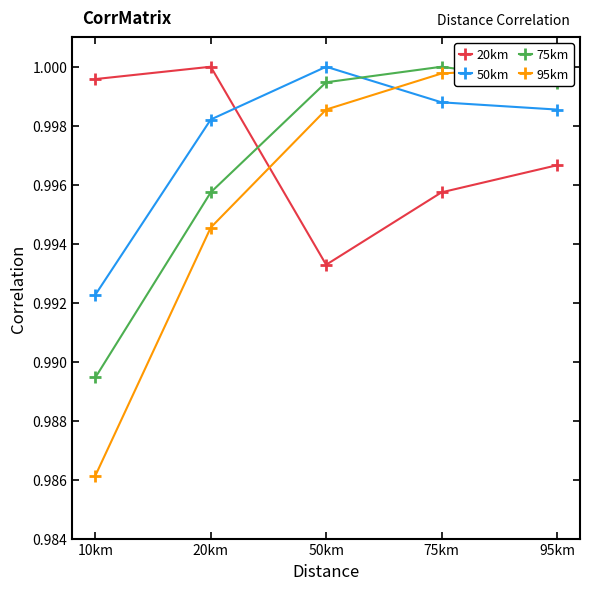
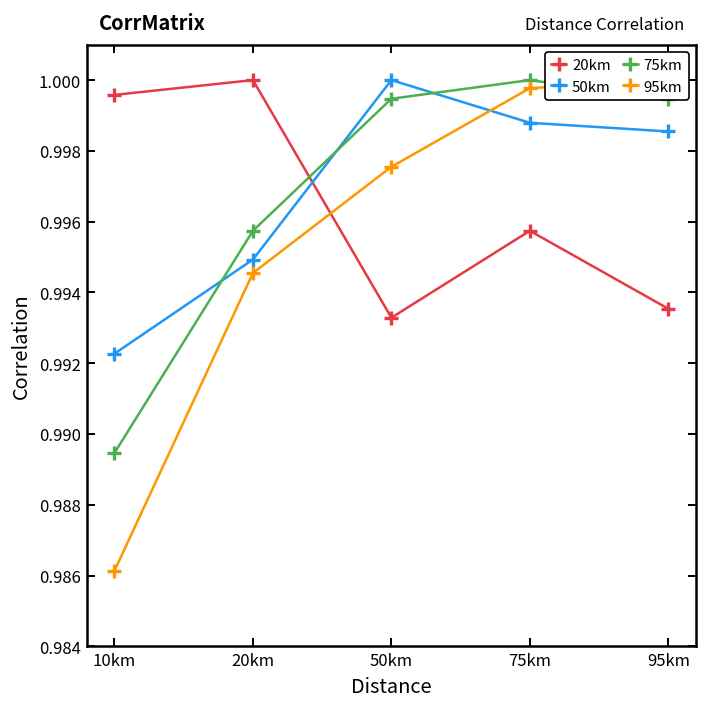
  {
    "20km": {
      "10km": 0.9996,
      "20km": 1.0000,
      "50km": 0.9933,
      "75km": 0.9957,
-     "95km": 0.9967
+     "95km": 0.9935
    },
    "50km": {
      "10km": 0.9923,
-     "20km": 0.9982,
+     "20km": 0.9949,
      "50km": 1.0000,
      "75km": 0.9988,
      "95km": 0.9985
    },
    "75km": {
      "10km": 0.9895,
      "20km": 0.9957,
      "50km": 0.9995,
      "75km": 1.0000
    },
    "95km": {
      "10km": 0.9861,
      "20km": 0.9945,
-     "50km": 0.9985,
+     "50km": 0.9975,
      "75km": 0.9998
    }
  }
